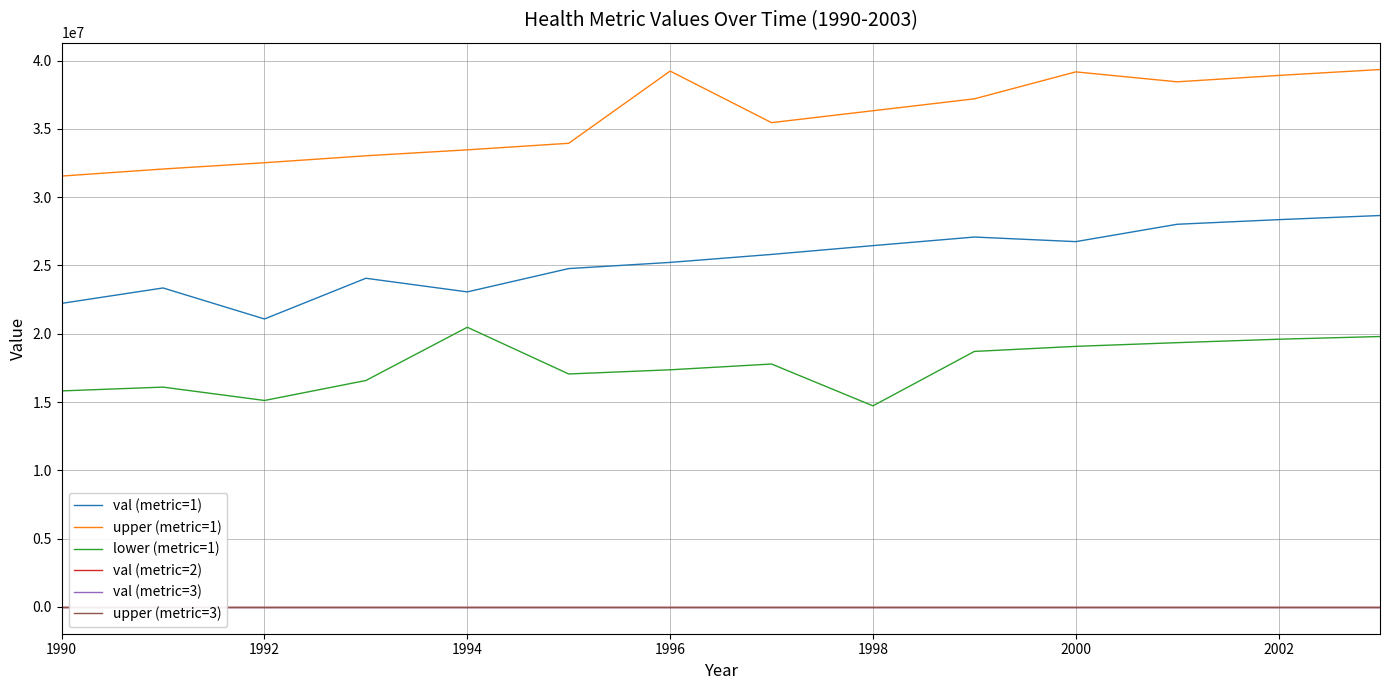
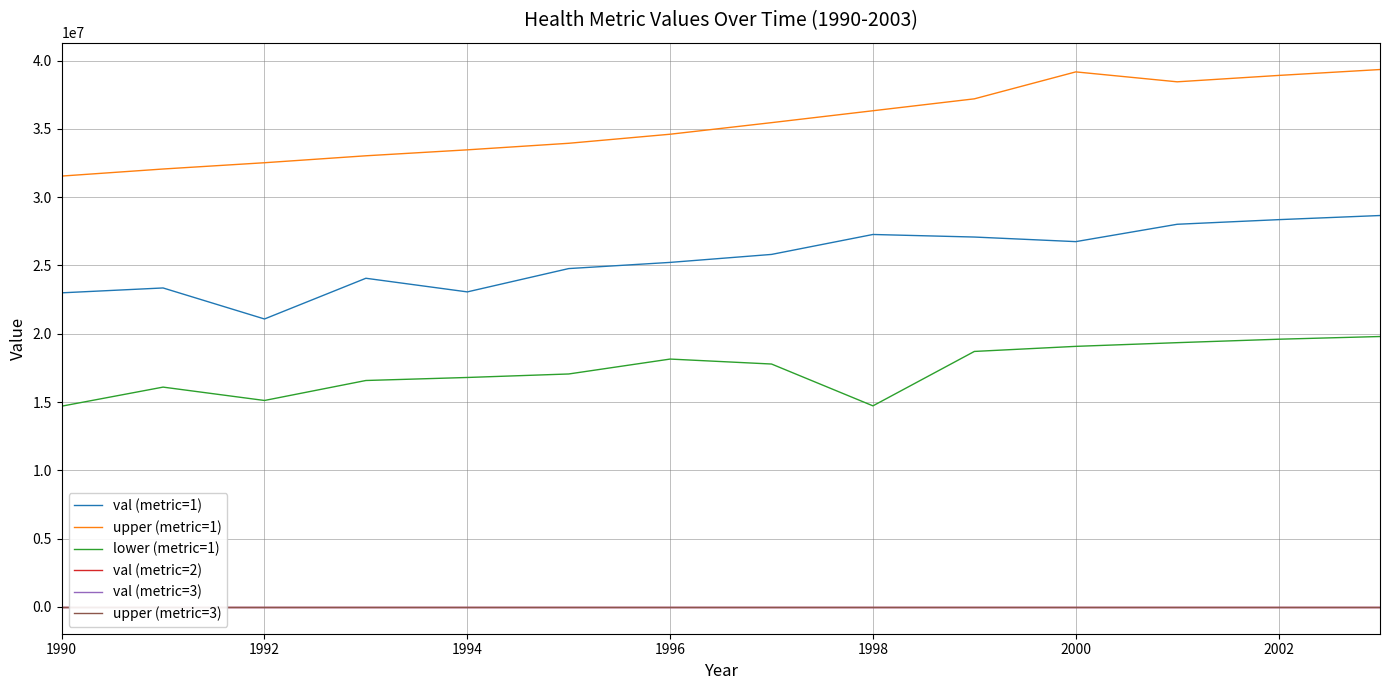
  {
    "val (metric=1)": {
-     "1990": 22200000,
+     "1990": 23000000,
      "1992": 21100000,
      "1994": 23100000,
      "1996": 25200000,
-     "1998": 26500000,
+     "1998": 27300000,
      "2000": 26700000,
      "2002": 28400000
    },
    "upper (metric=1)": {
      "1990": 31500000,
      "1992": 32500000,
      "1994": 33500000,
-     "1996": 39200000,
+     "1996": 34600000,
      "1998": 36300000,
      "2000": 39200000,
      "2002": 38900000
    },
    "lower (metric=1)": {
-     "1990": 15800000,
+     "1990": 14700000,
      "1992": 15100000,
-     "1994": 20500000,
-     "1996": 17400000,
+     "1994": 16800000,
+     "1996": 18100000,
      "1998": 14700000,
      "2000": 19100000,
      "2002": 19600000
    },
    "upper (metric=3)": {
      "1990": 0,
      "1992": 0,
      "1994": 0,
      "1996": 0,
      "1998": 0,
      "2000": 0,
      "2002": 0
    }
  }
